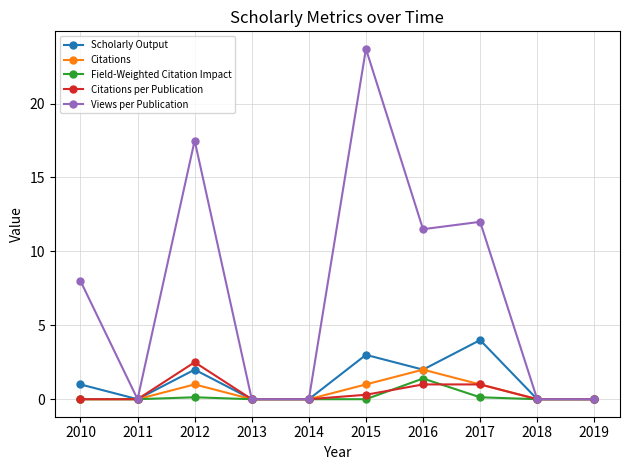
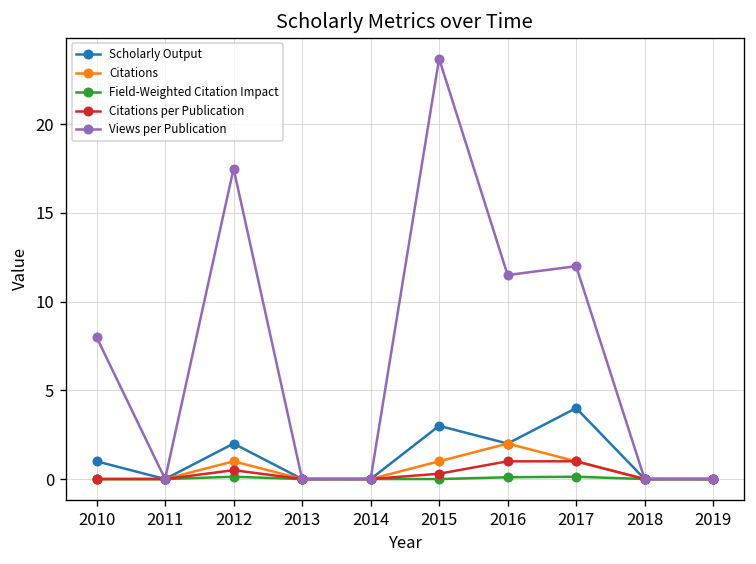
  {
    "Scholarly Output": {
      "2010": 1.0,
      "2012": 2.0,
      "2015": 3.0,
      "2017": 4.0
    },
    "Citations": {
      "2012": 1.0,
      "2015": 1.0
    },
    "Field-Weighted Citation Impact": {
      "2012": 0.1,
      "2015": 0.0,
-     "2016": 1.4,
+     "2016": 0.1,
      "2017": 0.1
    },
    "Citations per Publication": {
-     "2012": 2.5,
+     "2012": 0.5,
      "2015": 0.3,
      "2016": 1.0
    },
    "Views per Publication": {
      "2010": 8.0,
      "2012": 17.5,
      "2015": 23.7,
      "2016": 11.5,
      "2017": 12.0
    }
  }
